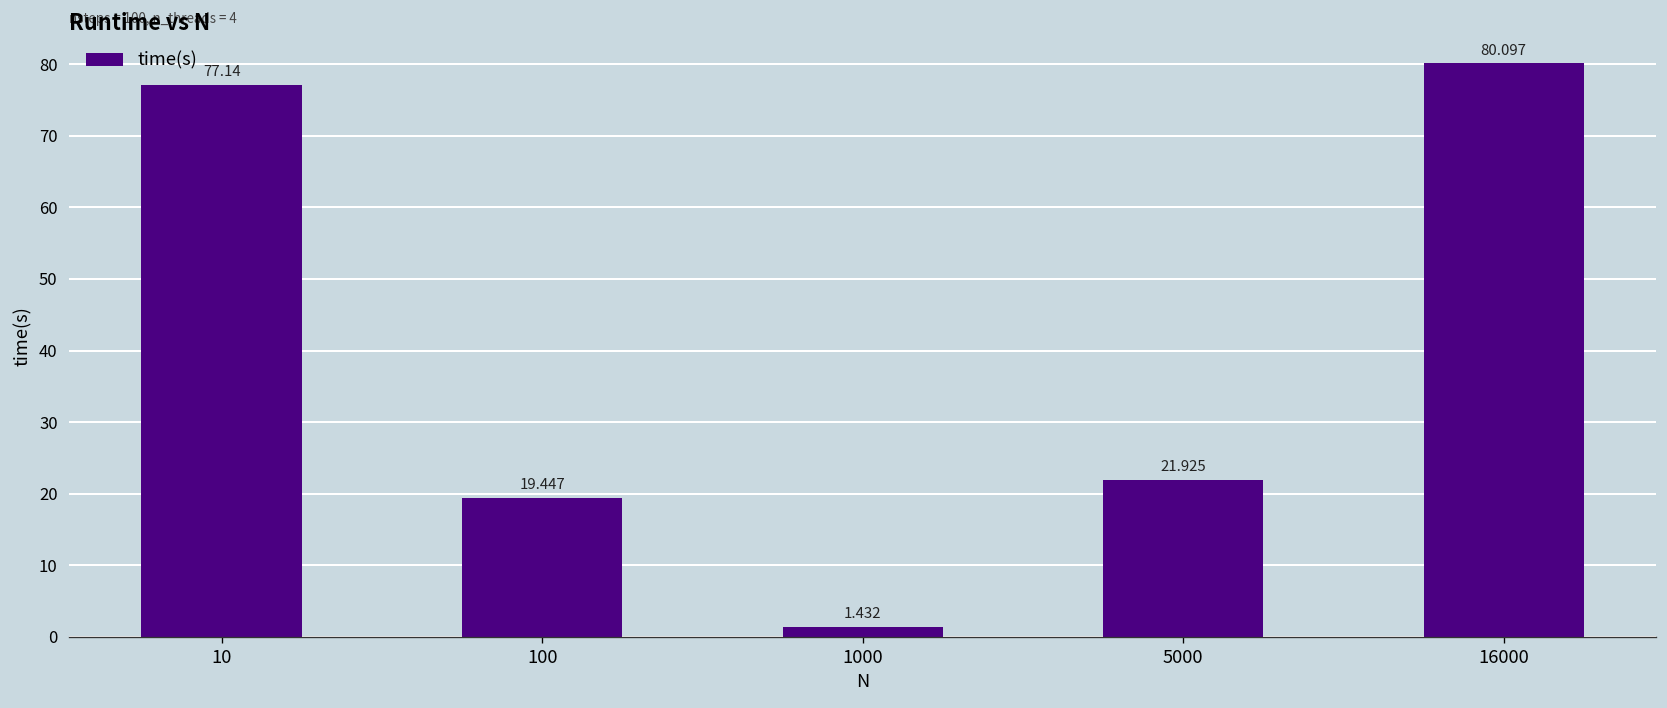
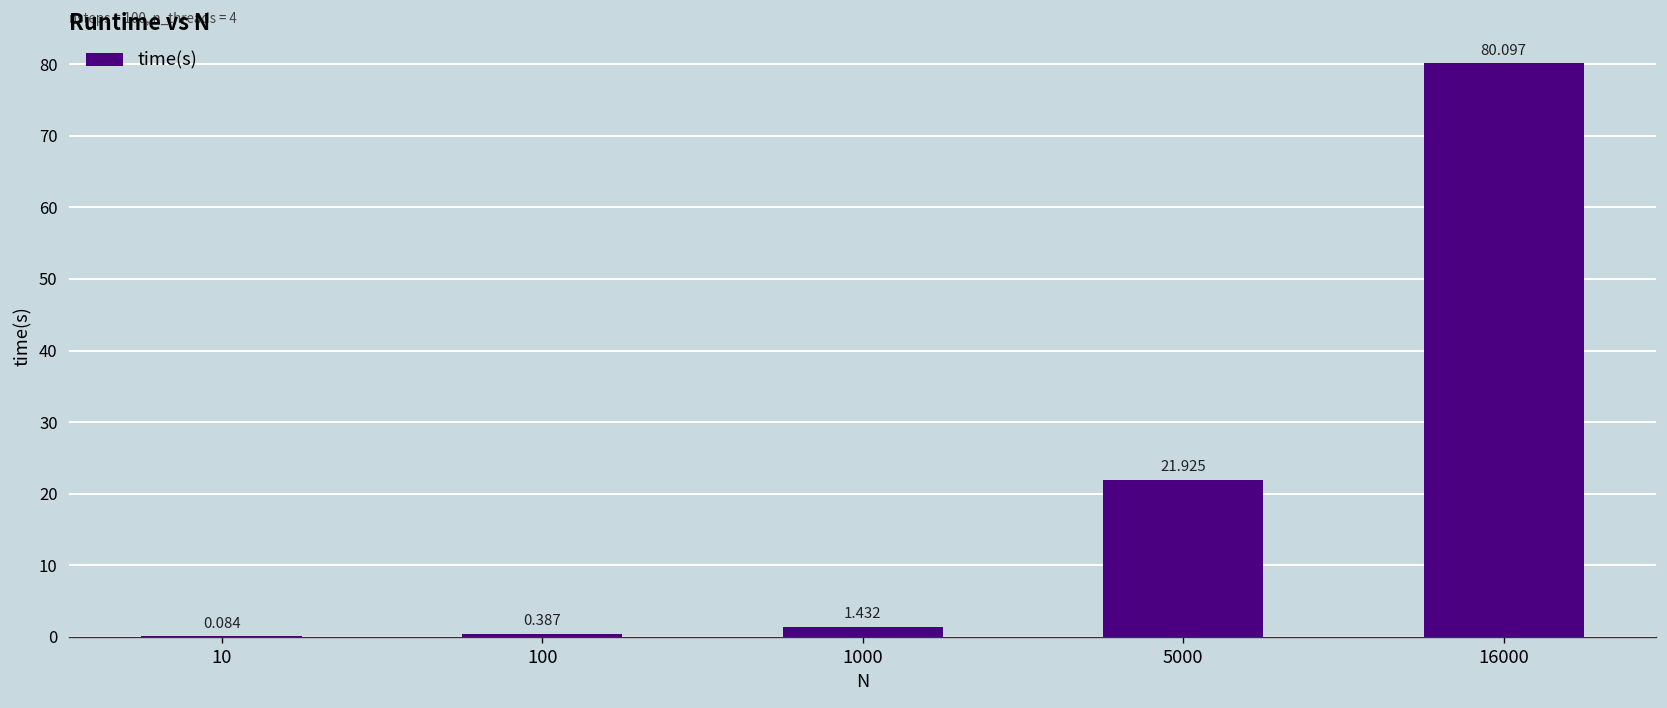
  {
-   "10": 77.14,
-   "100": 19.447,
+   "10": 0.084,
+   "100": 0.387,
    "1000": 1.432,
    "5000": 21.925,
    "16000": 80.097
  }
